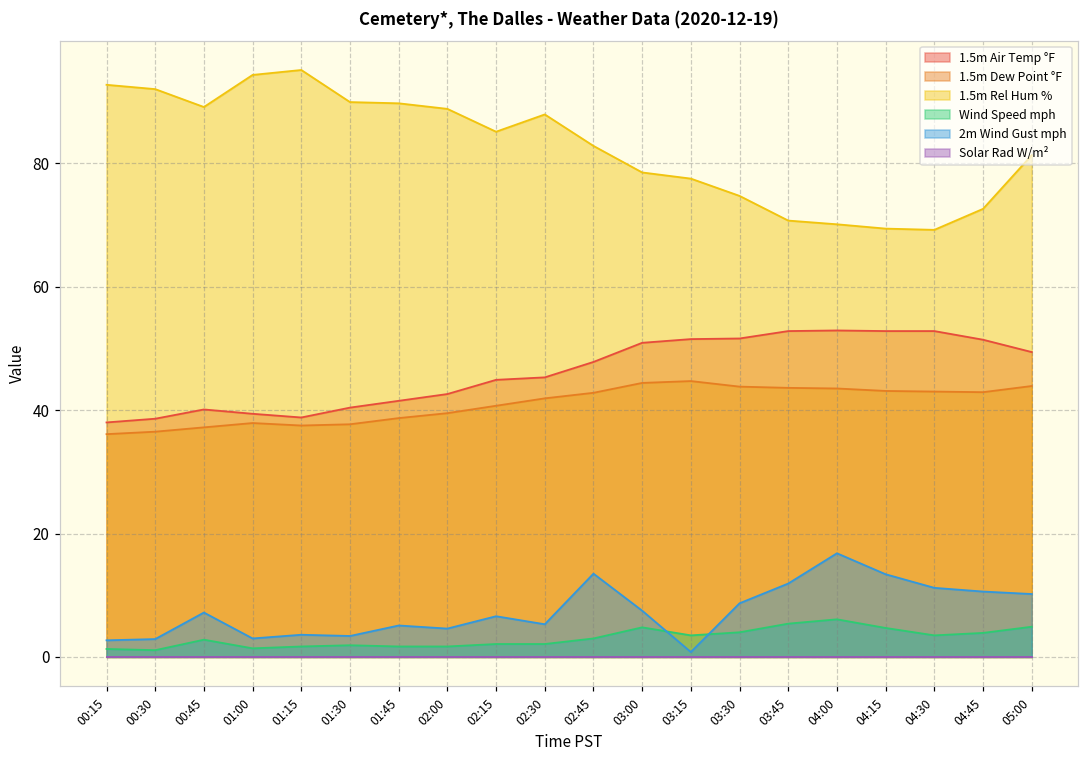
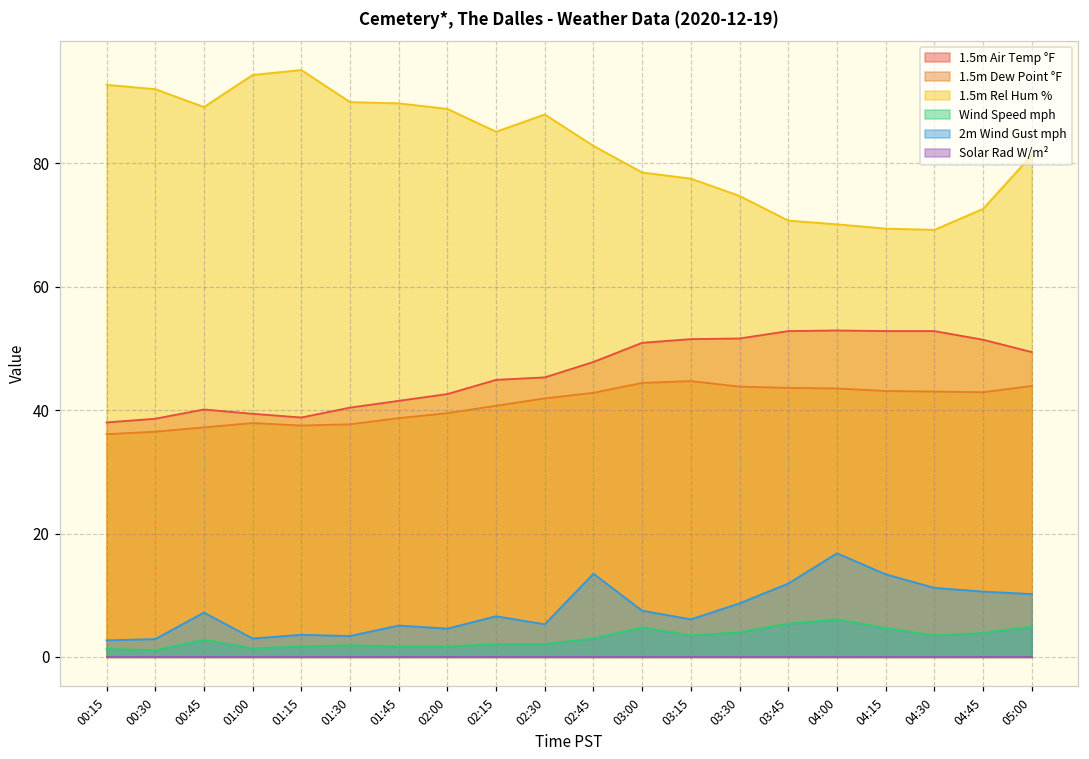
  {
    "Wind Speed mph": {
      "00:15": 1,
      "00:30": 1,
      "00:45": 3,
      "01:00": 1,
      "01:15": 2,
      "01:30": 2,
      "01:45": 2,
      "02:00": 2,
      "02:15": 2,
      "02:30": 2,
      "02:45": 3,
      "03:00": 5,
      "03:15": 4,
      "03:30": 4,
      "03:45": 5,
      "04:00": 6,
      "04:15": 5,
      "04:30": 4,
      "04:45": 4,
      "05:00": 5
    },
    "2m Wind Gust mph": {
      "00:15": 3,
      "00:30": 3,
      "00:45": 7,
      "01:00": 3,
      "01:15": 4,
      "01:30": 3,
      "01:45": 5,
      "02:00": 5,
      "02:15": 7,
      "02:30": 5,
      "02:45": 14,
      "03:00": 8,
-     "03:15": 1,
+     "03:15": 6,
      "03:30": 9,
      "03:45": 12,
      "04:00": 17,
      "04:15": 13,
      "04:30": 11,
      "04:45": 11,
      "05:00": 10
    },
    "Solar Rad W/m²": {
      "00:15": 0,
      "00:30": 0,
      "00:45": 0,
      "01:00": 0,
      "01:15": 0,
      "01:30": 0,
      "01:45": 0,
      "02:00": 0,
      "02:15": 0,
      "02:30": 0,
      "02:45": 0,
      "03:00": 0,
      "03:15": 0,
      "03:30": 0,
      "03:45": 0,
      "04:00": 0,
      "04:15": 0,
      "04:30": 0,
      "04:45": 0,
      "05:00": 0
    }
  }
